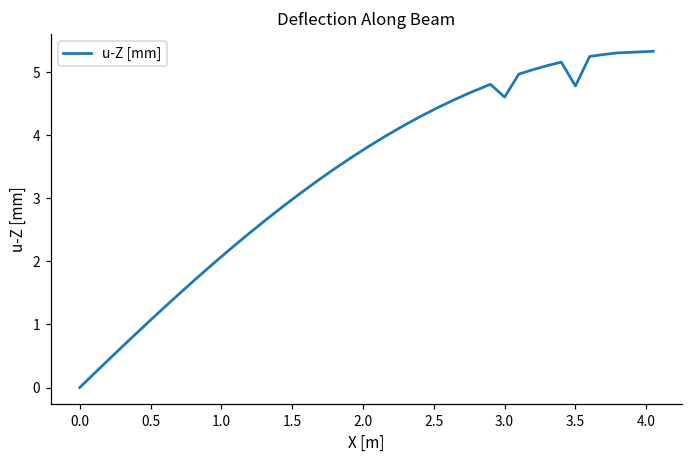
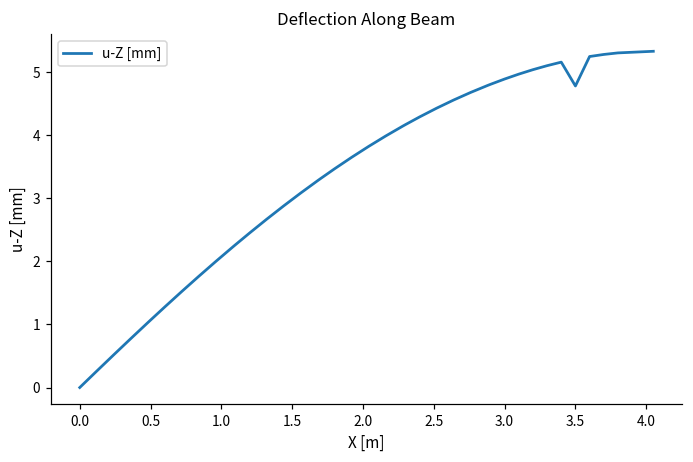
  {
    "0.0": 0.0,
    "0.5": 1.1,
-   "3.0": 4.6,
+   "3.0": 4.9,
    "3.5": 4.8
  }
